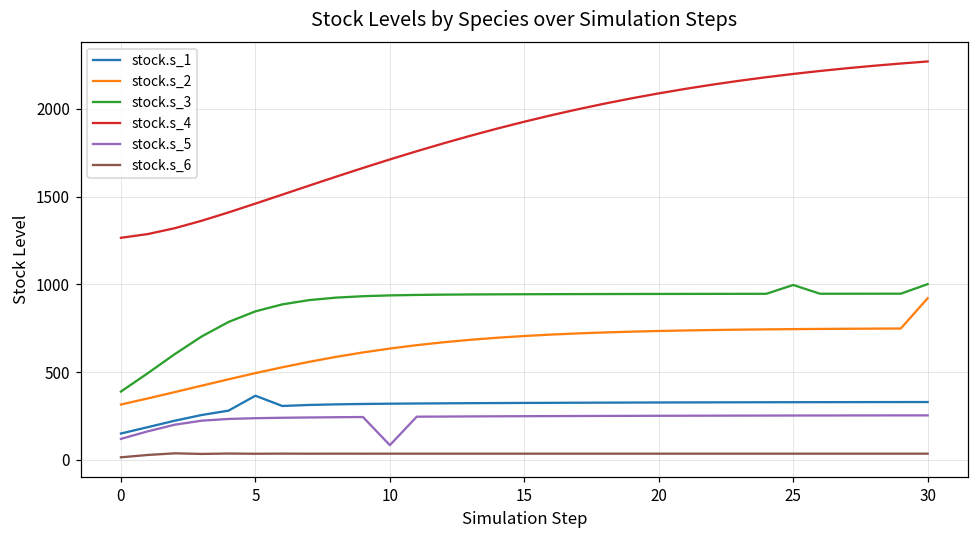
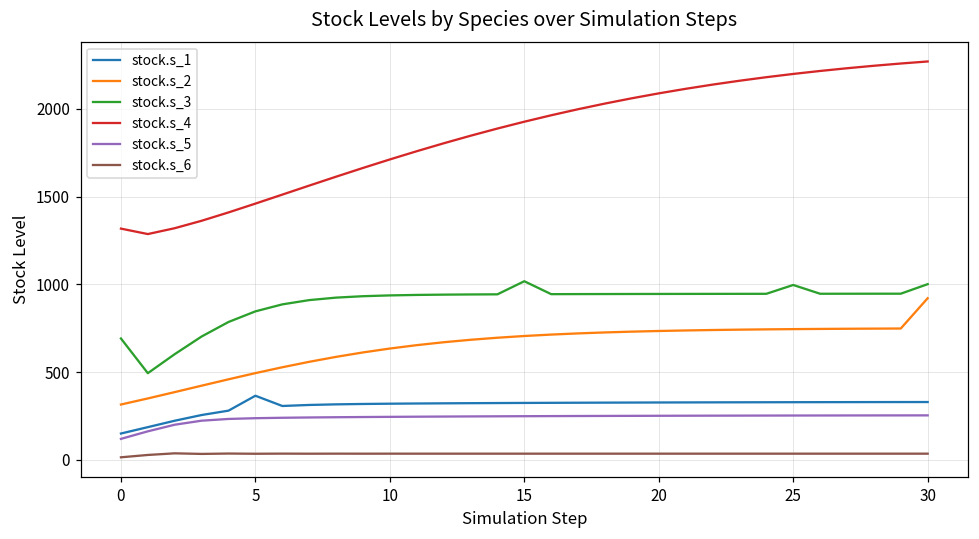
  {
    "stock.s_1": {
      "0": 150,
      "5": 360,
      "10": 320,
      "15": 320,
      "20": 330,
      "25": 330,
      "30": 330
    },
    "stock.s_2": {
      "0": 310,
      "5": 490,
      "10": 630,
      "15": 710,
      "20": 730,
      "25": 740,
      "30": 920
    },
    "stock.s_3": {
-     "0": 390,
+     "0": 690,
      "5": 850,
      "10": 940,
-     "15": 940,
+     "15": 1020,
      "20": 940,
      "25": 1000,
      "30": 1000
    },
    "stock.s_4": {
-     "0": 1260,
+     "0": 1320,
      "5": 1460,
      "10": 1710,
      "15": 1930,
      "20": 2090,
      "25": 2200,
      "30": 2270
    },
    "stock.s_5": {
      "0": 120,
      "5": 240,
-     "10": 80,
+     "10": 240,
      "15": 250,
      "20": 250,
      "25": 250,
      "30": 250
    },
    "stock.s_6": {
      "0": 10,
      "5": 30,
      "10": 30,
      "15": 30,
      "20": 30,
      "25": 30,
      "30": 30
    }
  }
